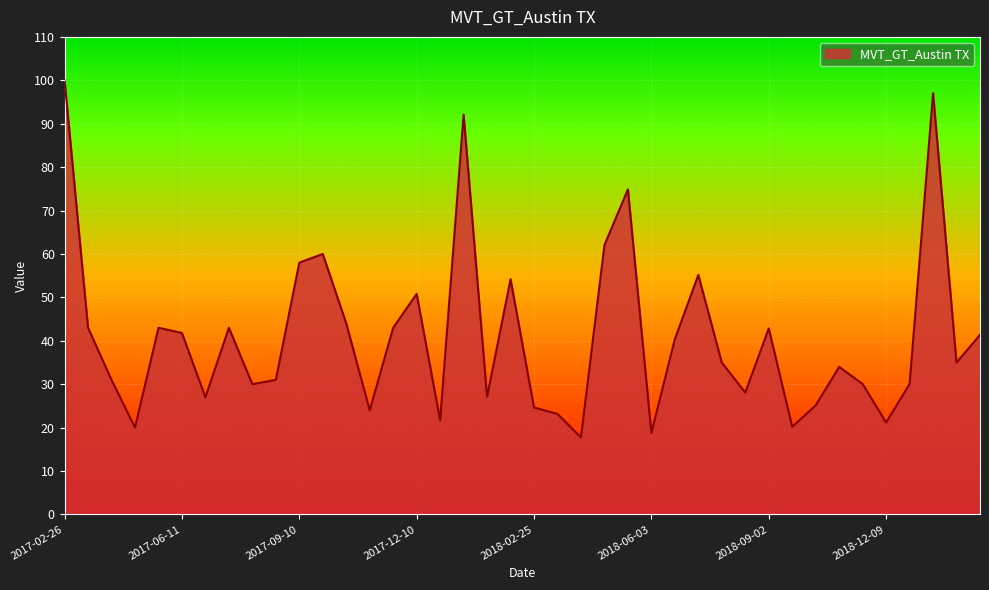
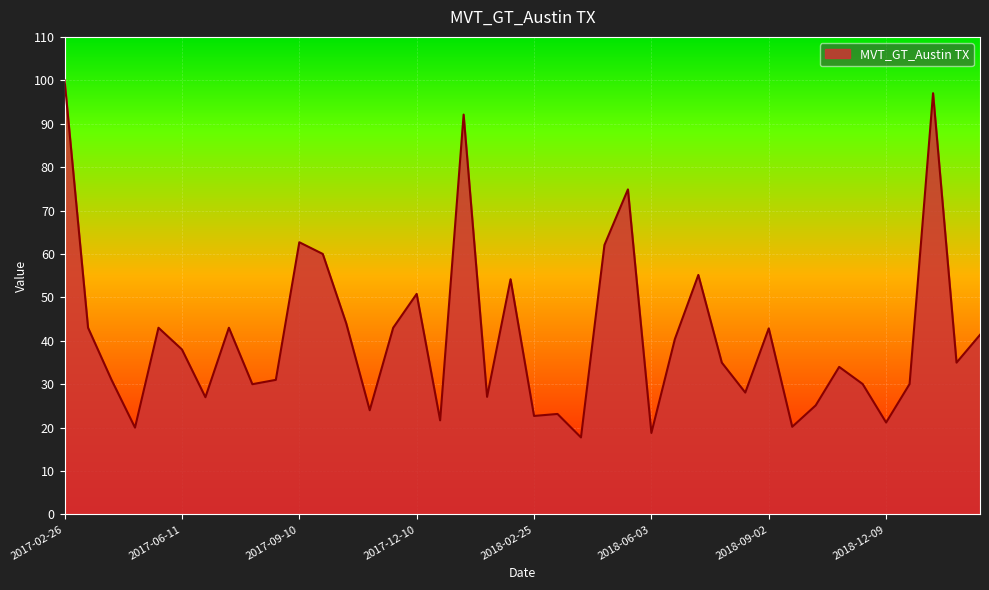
  {
    "2017-02-26": 100,
-   "2017-06-11": 42,
-   "2017-09-10": 58,
+   "2017-06-11": 38,
+   "2017-09-10": 63,
    "2017-12-10": 51,
-   "2018-02-25": 25,
+   "2018-02-25": 23,
    "2018-06-03": 19,
    "2018-09-02": 43,
    "2018-12-09": 21
  }
